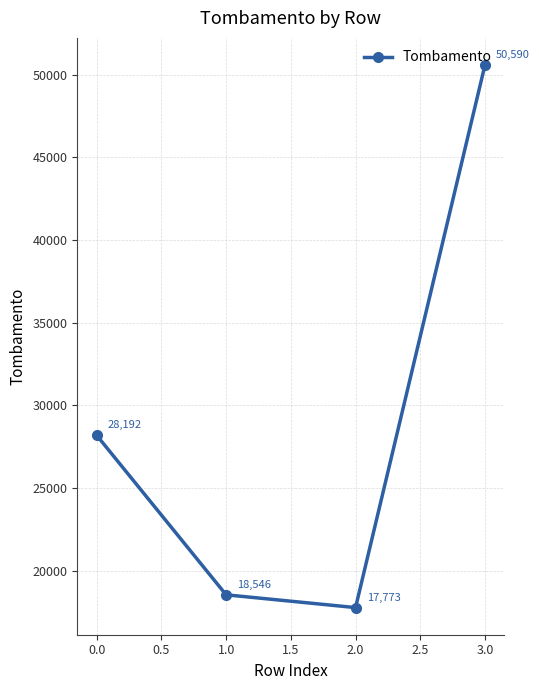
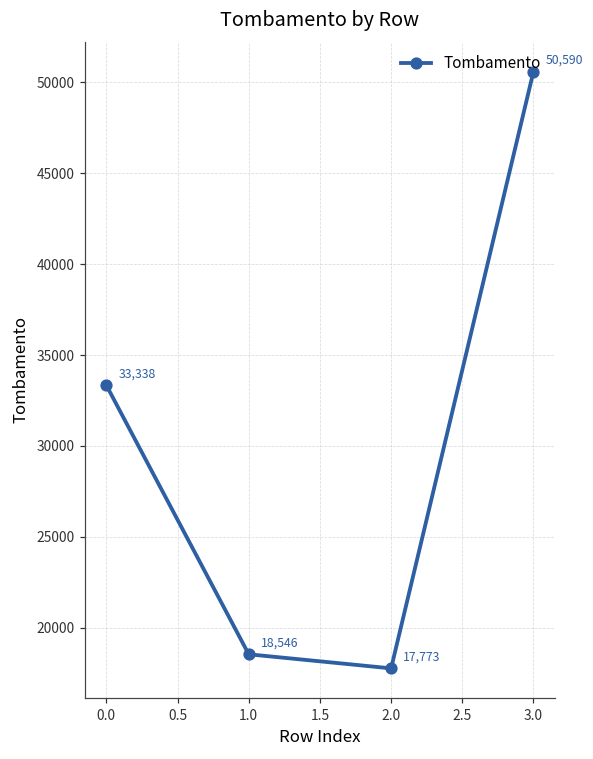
  {
-   "0.0": "28,192",
+   "0.0": "33,338",
    "1.0": "18,546",
    "2.0": "17,773",
    "3.0": "50,590"
  }
